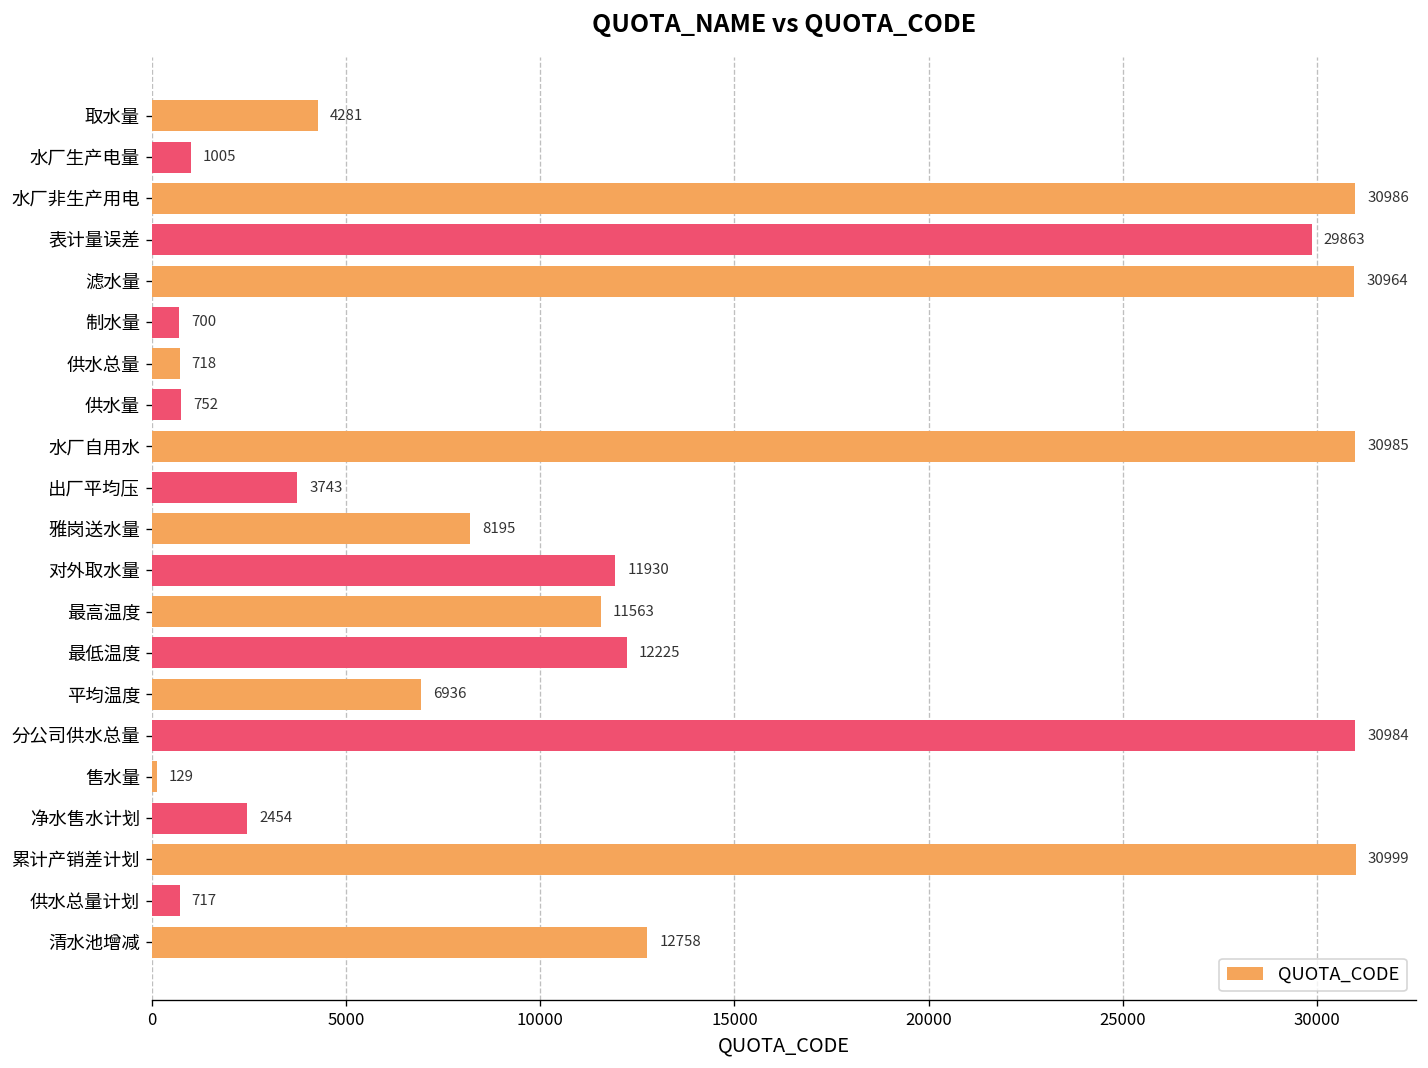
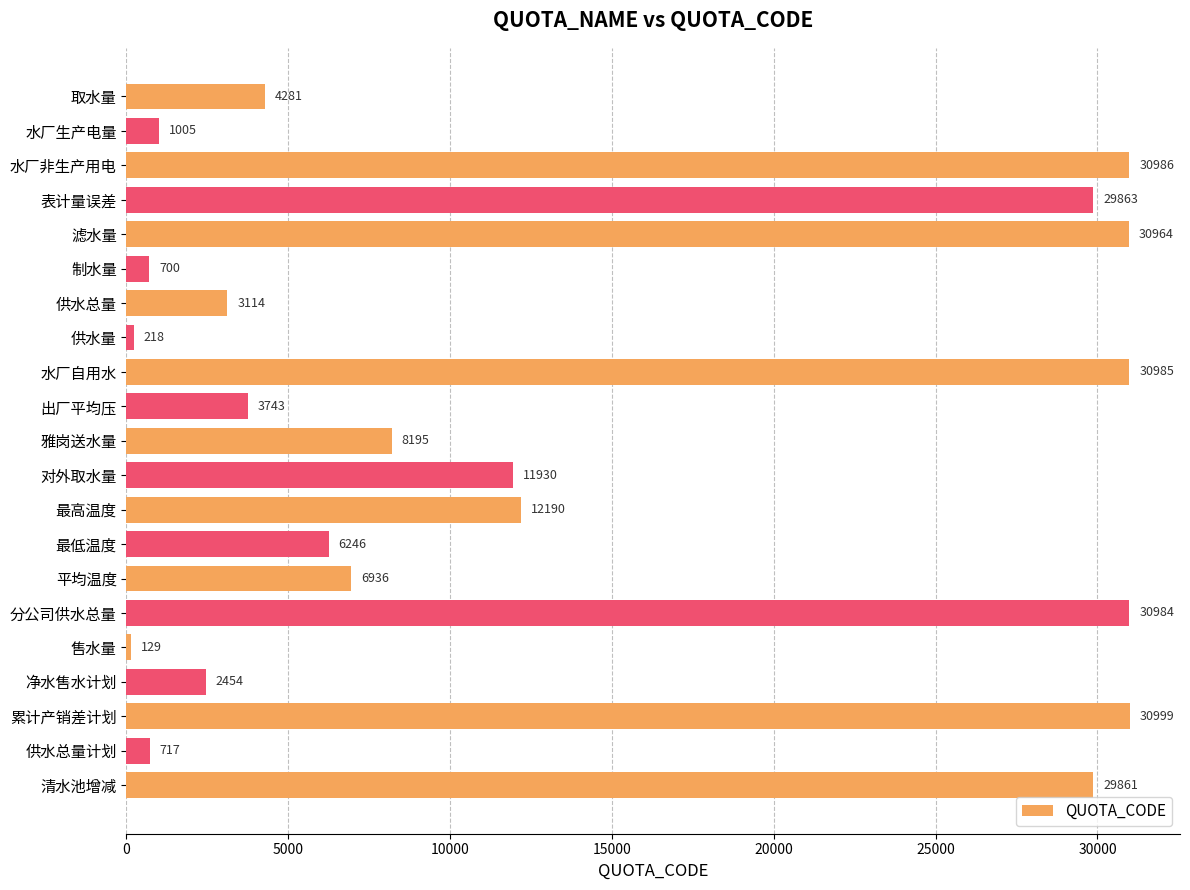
  {
    "取水量": 4281,
    "水厂生产电量": 1005,
    "水厂非生产用电": 30986,
    "表计量误差": 29863,
    "滤水量": 30964,
    "制水量": 700,
-   "供水总量": 718,
-   "供水量": 752,
+   "供水总量": 3114,
+   "供水量": 218,
    "水厂自用水": 30985,
    "出厂平均压": 3743,
    "雅岗送水量": 8195,
    "对外取水量": 11930,
-   "最高温度": 11563,
-   "最低温度": 12225,
+   "最高温度": 12190,
+   "最低温度": 6246,
    "平均温度": 6936,
    "分公司供水总量": 30984,
    "售水量": 129,
    "净水售水计划": 2454,
    "累计产销差计划": 30999,
    "供水总量计划": 717,
-   "清水池增减": 12758
+   "清水池增减": 29861
  }
